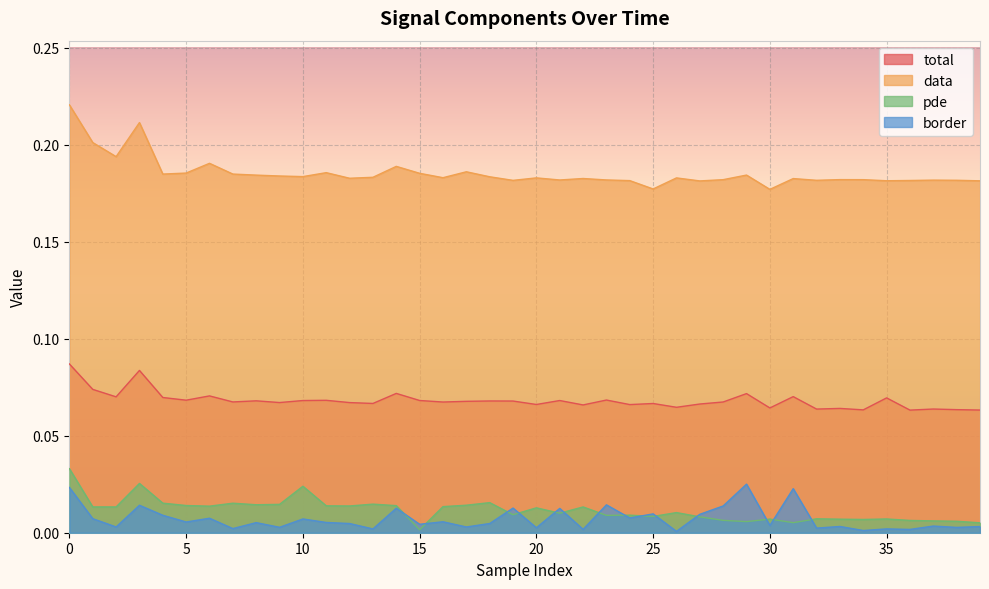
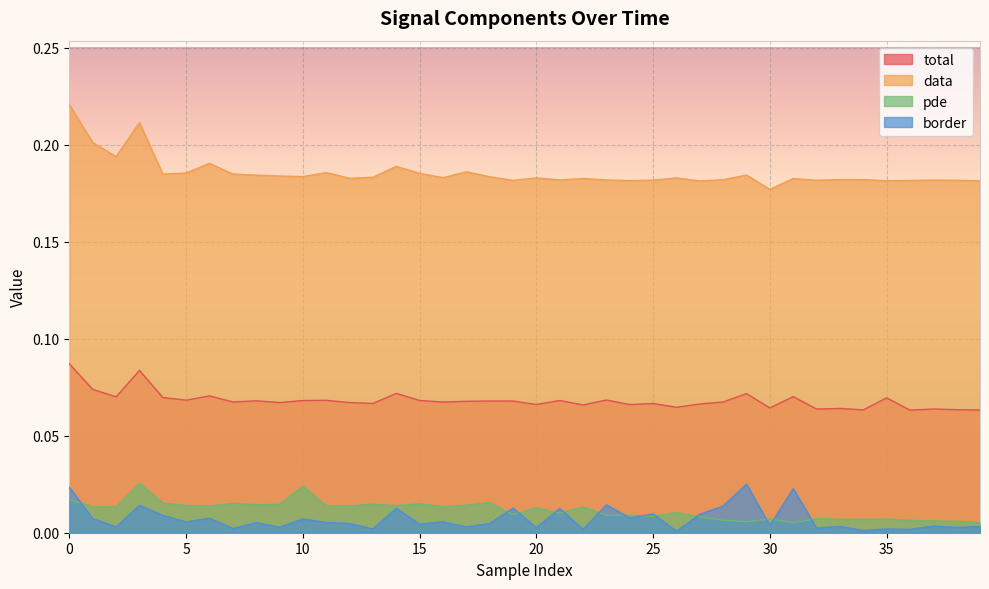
  {
    "total": {
      "0": 0.087,
      "5": 0.068,
      "10": 0.068,
      "15": 0.068,
      "20": 0.066,
      "25": 0.067,
      "30": 0.064,
      "35": 0.069
    },
    "data": {
      "0": 0.221,
      "5": 0.185,
      "10": 0.184,
      "15": 0.185,
      "20": 0.183,
-     "25": 0.177,
+     "25": 0.182,
      "30": 0.177,
      "35": 0.181
    },
    "pde": {
-     "0": 0.033,
+     "0": 0.017,
      "5": 0.014,
      "10": 0.024,
-     "15": 0.002,
+     "15": 0.015,
      "20": 0.013,
      "30": 0.007,
      "35": 0.007
    },
    "border": {
      "0": 0.023,
      "5": 0.006,
      "10": 0.007,
      "15": 0.004,
      "20": 0.003,
      "30": 0.004,
      "35": 0.002
    }
  }
